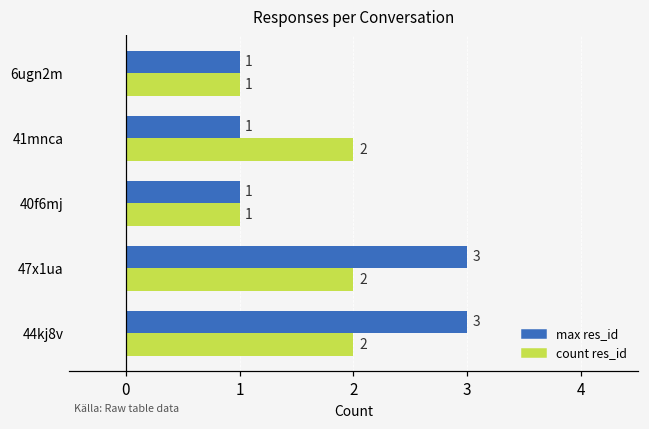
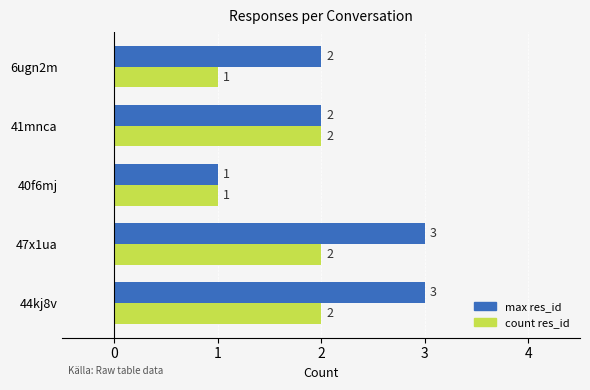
  {
    "max res_id": {
-     "6ugn2m": 1,
-     "41mnca": 1,
+     "6ugn2m": 2,
+     "41mnca": 2,
      "40f6mj": 1,
      "47x1ua": 3,
      "44kj8v": 3
    },
    "count res_id": {
      "6ugn2m": 1,
      "41mnca": 2,
      "40f6mj": 1,
      "47x1ua": 2,
      "44kj8v": 2
    }
  }
